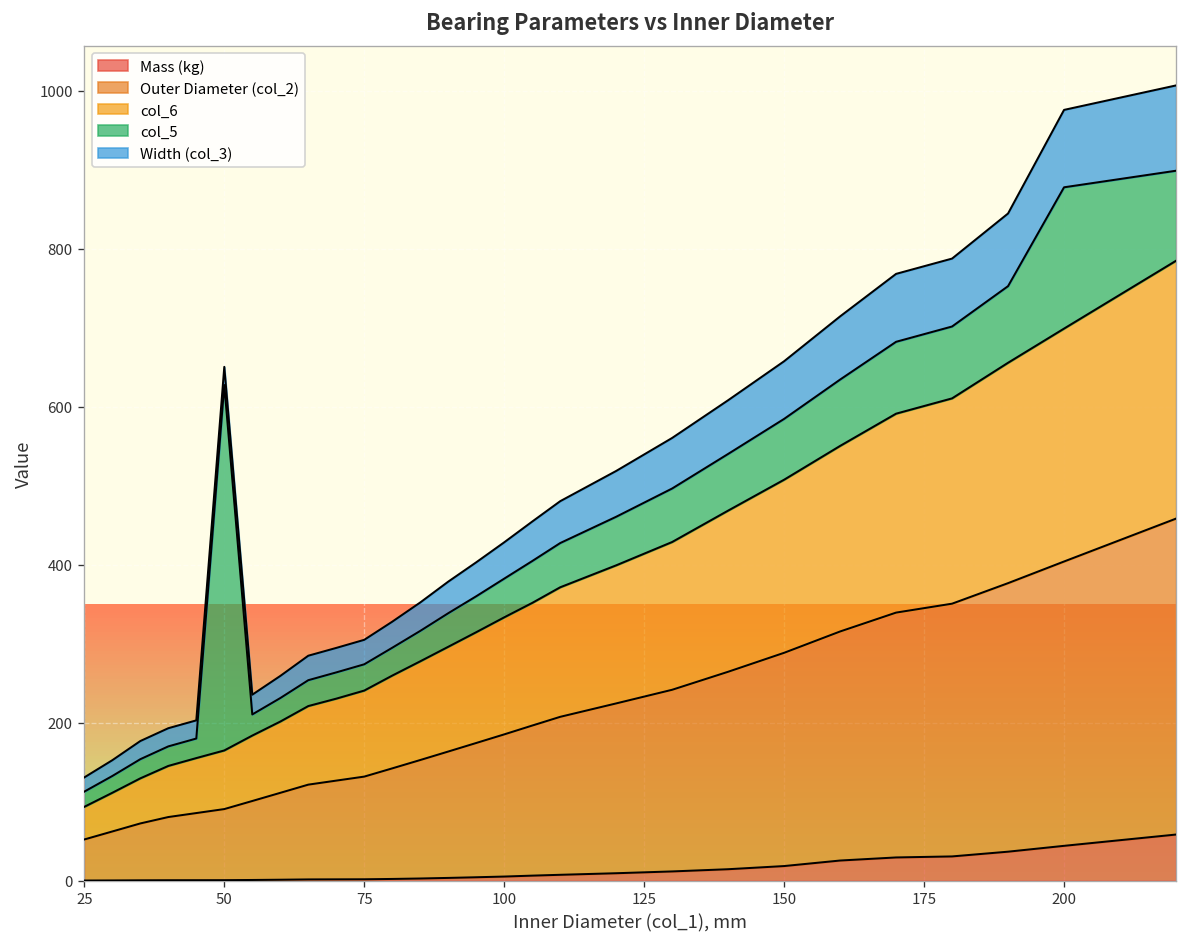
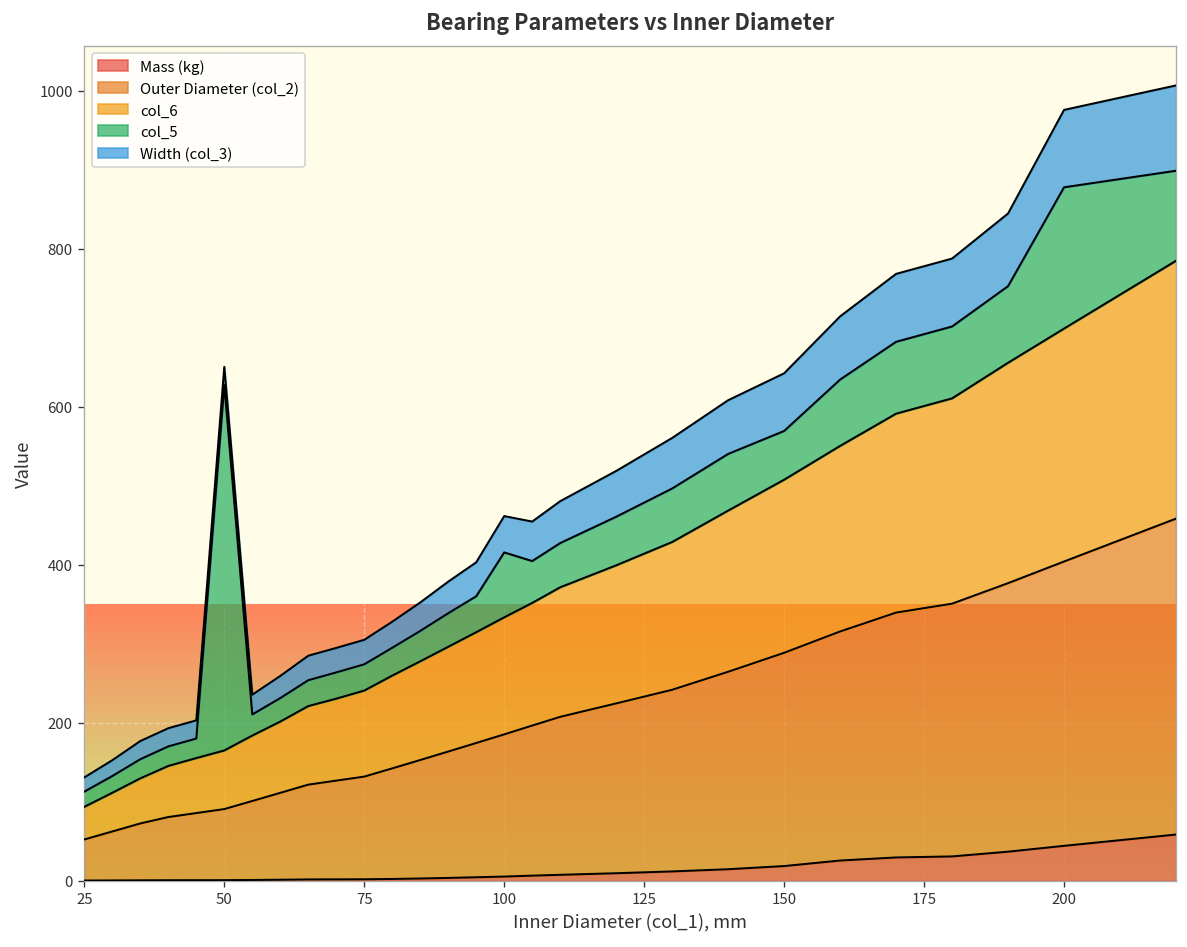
  {
    "col_5": {
      "25": 20,
      "50": 460,
      "75": 30,
-     "100": 50,
-     "150": 80,
+     "100": 80,
+     "150": 60,
      "200": 180
    },
    "Width (col_3)": {
      "25": 20,
      "50": 20,
      "75": 30,
      "100": 50,
      "150": 70,
      "200": 100
    }
  }
